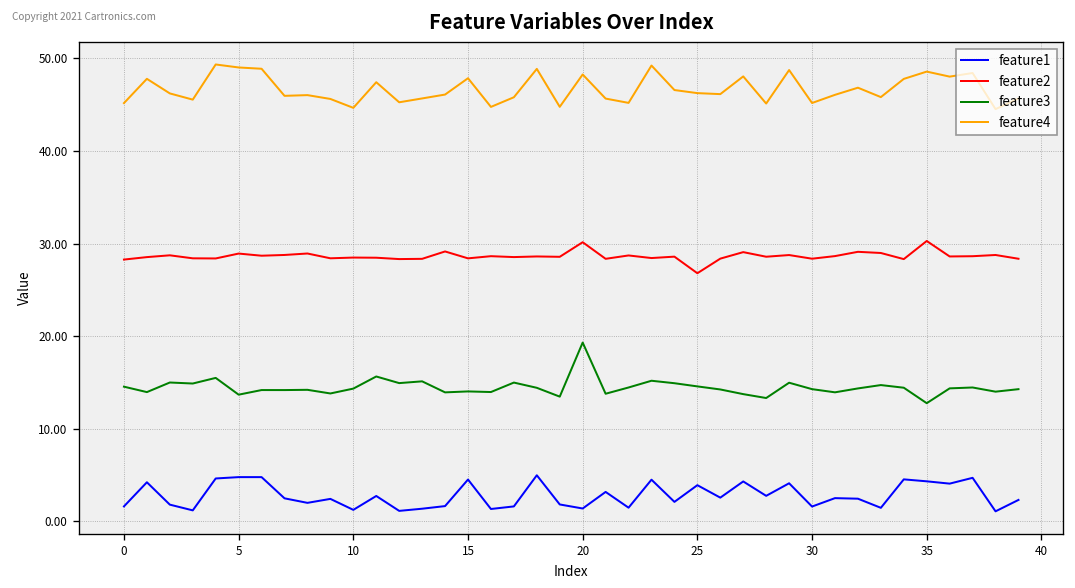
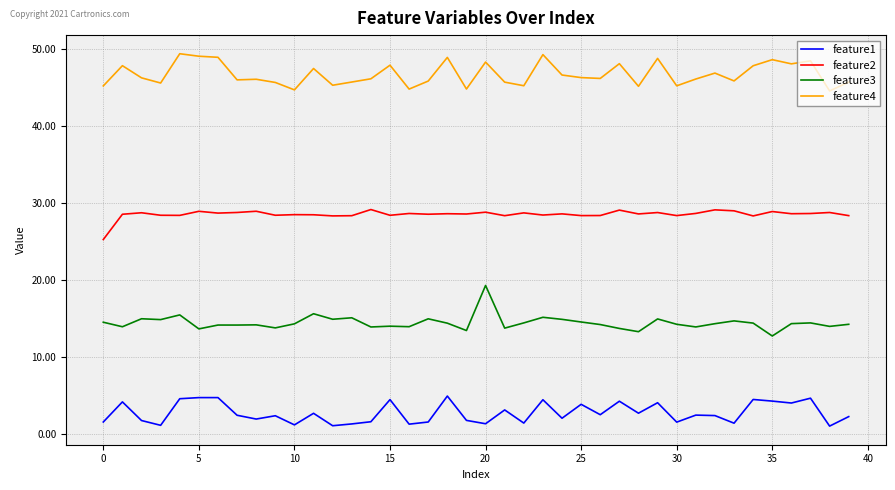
  {
    "feature1": {
      "0": 2,
      "5": 5,
      "10": 1,
      "15": 4,
      "20": 1,
      "25": 4,
      "30": 2,
      "35": 4
    },
    "feature2": {
-     "0": 28,
+     "0": 25,
      "5": 29,
      "10": 28,
      "15": 28,
-     "20": 30,
-     "25": 27,
+     "20": 29,
+     "25": 28,
      "30": 28,
-     "35": 30
+     "35": 29
    },
    "feature3": {
      "0": 15,
      "5": 14,
      "10": 14,
      "15": 14,
      "20": 19,
      "25": 15,
      "30": 14,
      "35": 13
    },
    "feature4": {
      "0": 45,
      "5": 49,
      "10": 45,
      "15": 48,
      "20": 48,
      "25": 46,
      "30": 45,
      "35": 49
    }
  }
